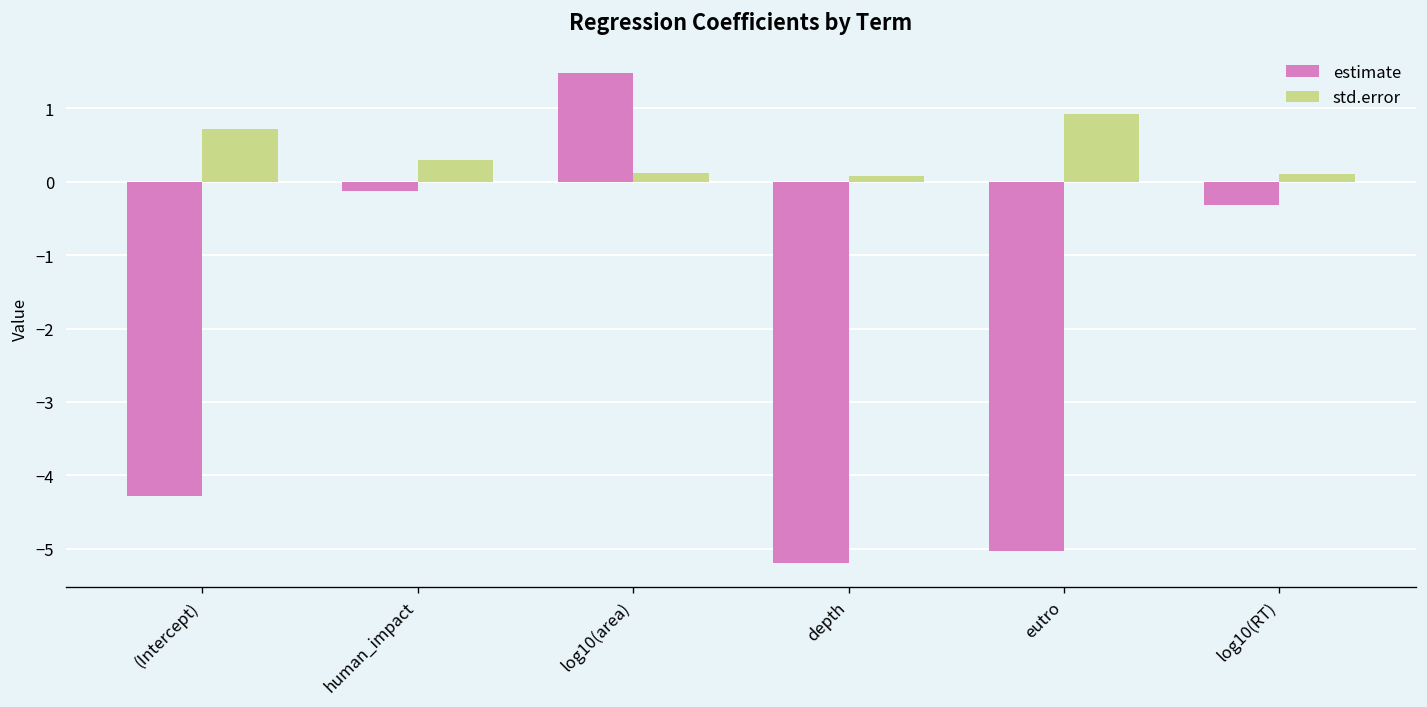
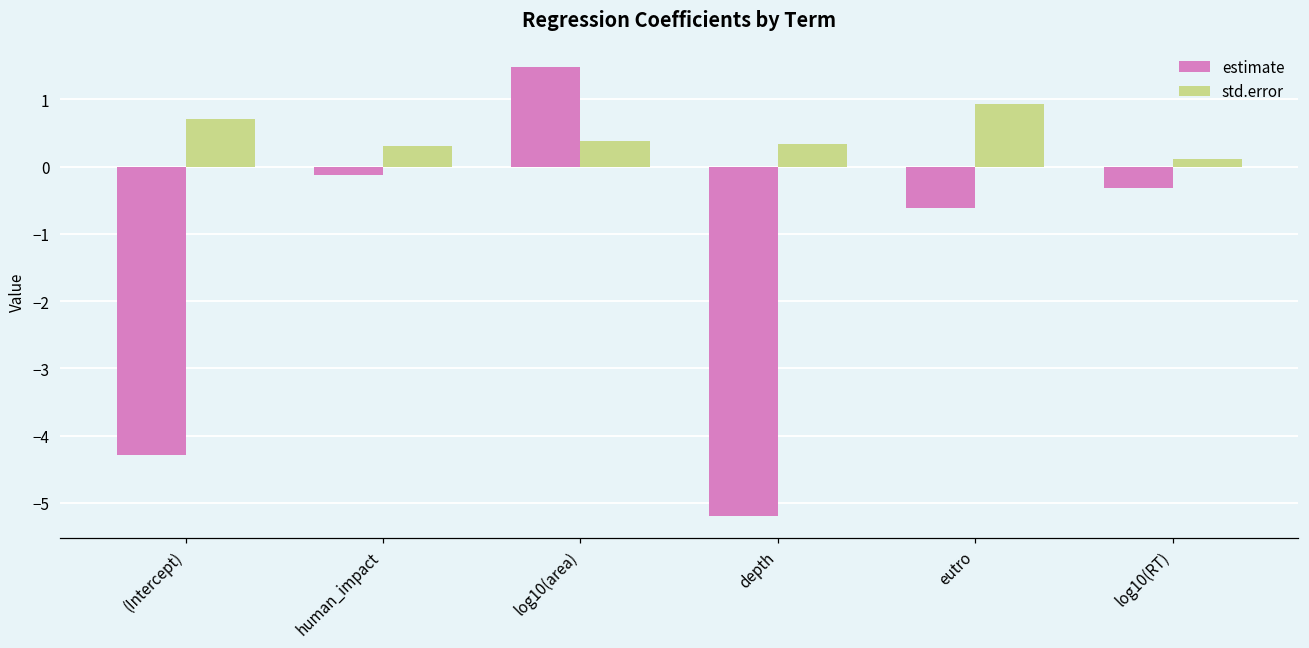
  {
    "estimate": {
      "(Intercept)": -4.3,
      "human_impact": -0.1,
      "log10(area)": 1.5,
      "depth": -5.2,
-     "eutro": -5.0,
+     "eutro": -0.6,
      "log10(RT)": -0.3
    },
    "std.error": {
      "(Intercept)": 0.7,
      "human_impact": 0.3,
-     "log10(area)": 0.1,
-     "depth": 0.1,
+     "log10(area)": 0.4,
+     "depth": 0.3,
      "eutro": 0.9,
      "log10(RT)": 0.1
    }
  }
